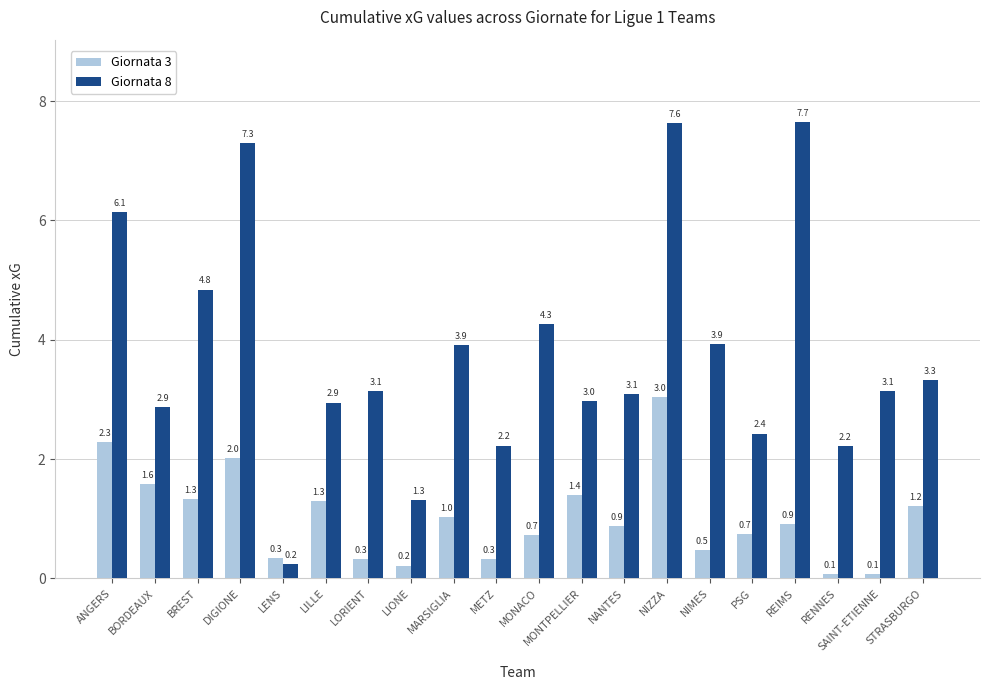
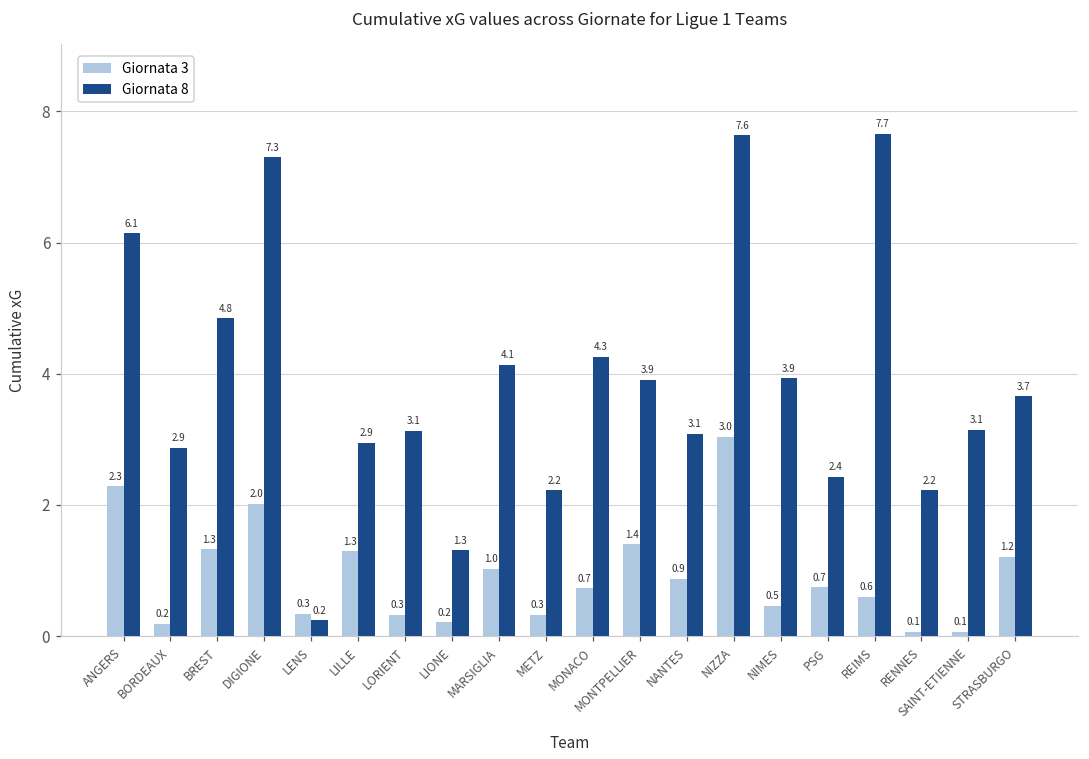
  {
    "Giornata 3": {
      "ANGERS": 2.3,
-     "BORDEAUX": 1.6,
+     "BORDEAUX": 0.2,
      "BREST": 1.3,
      "DIGIONE": 2.0,
      "LENS": 0.3,
      "LILLE": 1.3,
      "LORIENT": 0.3,
      "LIONE": 0.2,
      "MARSIGLIA": 1.0,
      "METZ": 0.3,
      "MONACO": 0.7,
      "MONTPELLIER": 1.4,
      "NANTES": 0.9,
      "NIZZA": 3.0,
      "NIMES": 0.5,
      "PSG": 0.7,
-     "REIMS": 0.9,
+     "REIMS": 0.6,
      "RENNES": 0.1,
      "SAINT-ETIENNE": 0.1,
      "STRASBURGO": 1.2
    },
    "Giornata 8": {
      "ANGERS": 6.1,
      "BORDEAUX": 2.9,
      "BREST": 4.8,
      "DIGIONE": 7.3,
      "LENS": 0.2,
      "LILLE": 2.9,
      "LORIENT": 3.1,
      "LIONE": 1.3,
-     "MARSIGLIA": 3.9,
+     "MARSIGLIA": 4.1,
      "METZ": 2.2,
      "MONACO": 4.3,
-     "MONTPELLIER": 3.0,
+     "MONTPELLIER": 3.9,
      "NANTES": 3.1,
      "NIZZA": 7.6,
      "NIMES": 3.9,
      "PSG": 2.4,
      "REIMS": 7.7,
      "RENNES": 2.2,
      "SAINT-ETIENNE": 3.1,
-     "STRASBURGO": 3.3
+     "STRASBURGO": 3.7
    }
  }
